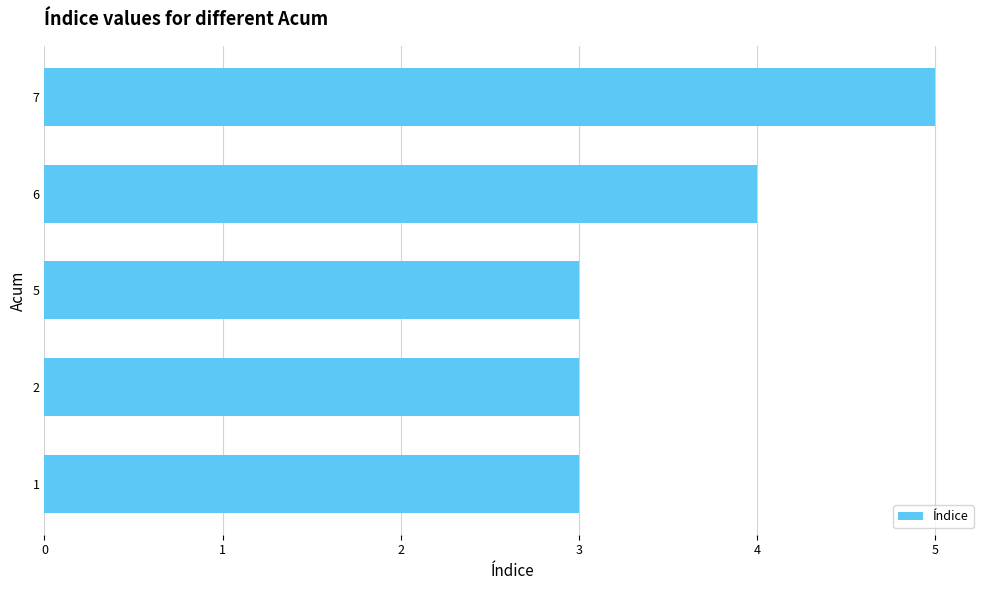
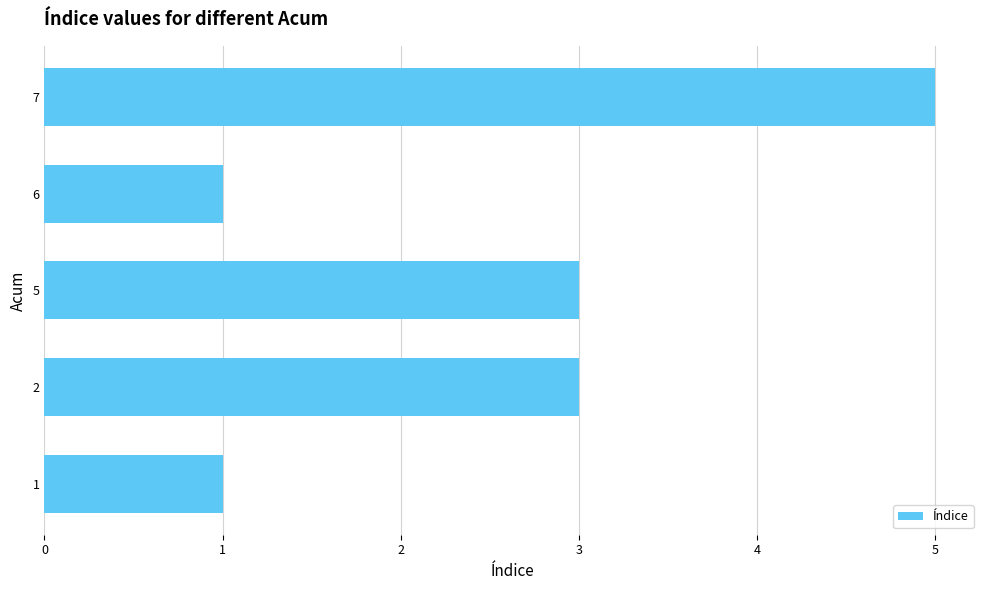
  {
    "7": 5,
-   "6": 4,
+   "6": 1,
    "5": 3,
    "2": 3,
-   "1": 3
+   "1": 1
  }
